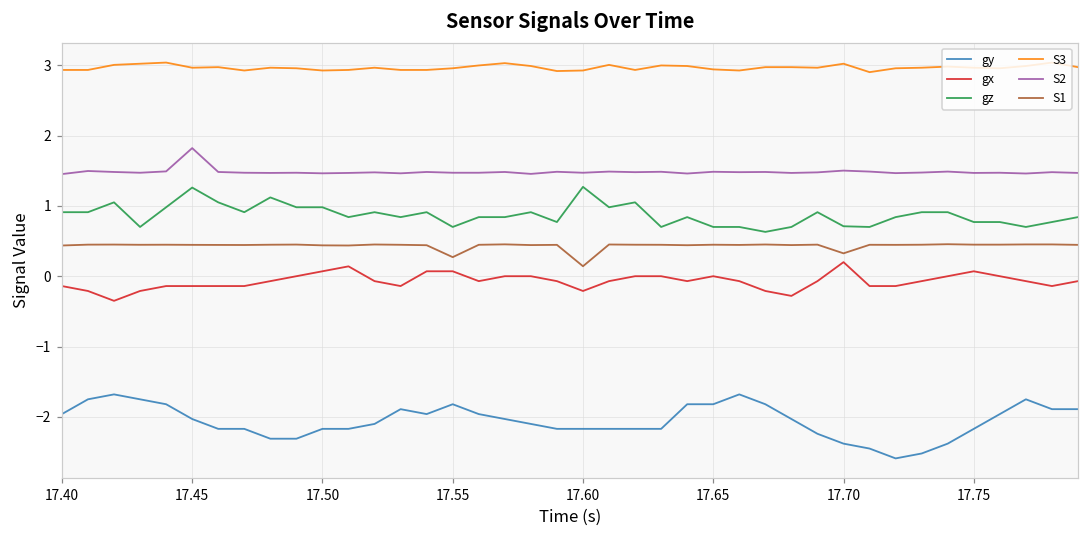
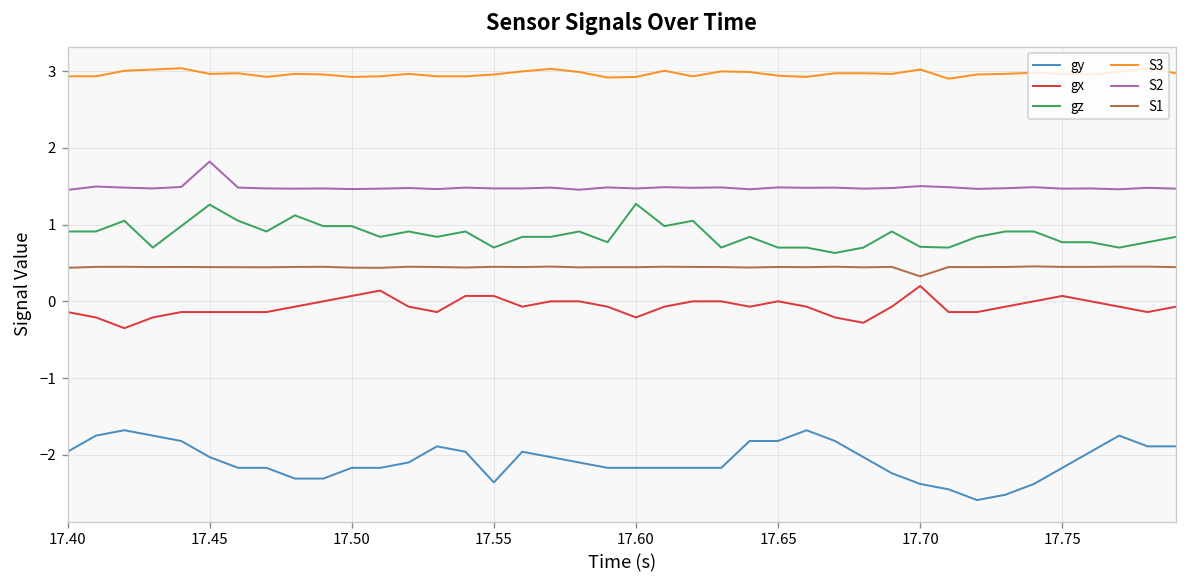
  {
    "gy": {
      "17.40": -2.0,
      "17.45": -2.0,
      "17.50": -2.2,
-     "17.55": -1.8,
+     "17.55": -2.4,
      "17.60": -2.2,
      "17.65": -1.8,
      "17.70": -2.4,
      "17.75": -2.2
    },
    "gx": {
      "17.40": -0.1,
      "17.45": -0.1,
      "17.50": 0.1,
      "17.55": 0.1,
      "17.60": -0.2,
      "17.65": 0.0,
      "17.70": 0.2,
      "17.75": 0.1
    },
    "gz": {
      "17.40": 0.9,
      "17.45": 1.3,
      "17.50": 1.0,
      "17.55": 0.7,
      "17.60": 1.3,
      "17.65": 0.7,
      "17.70": 0.7,
      "17.75": 0.8
    },
    "S3": {
      "17.40": 2.9,
      "17.45": 3.0,
      "17.50": 2.9,
      "17.55": 3.0,
      "17.60": 2.9,
      "17.65": 2.9,
      "17.70": 3.0
    },
    "S2": {
      "17.40": 1.5,
      "17.45": 1.8,
      "17.50": 1.5,
      "17.55": 1.5,
      "17.60": 1.5,
      "17.65": 1.5,
      "17.70": 1.5,
      "17.75": 1.5
    },
    "S1": {
      "17.40": 0.4,
      "17.45": 0.4,
      "17.50": 0.4,
-     "17.55": 0.3,
-     "17.60": 0.1,
+     "17.55": 0.4,
+     "17.60": 0.4,
      "17.65": 0.4,
      "17.70": 0.3,
      "17.75": 0.4
    }
  }
